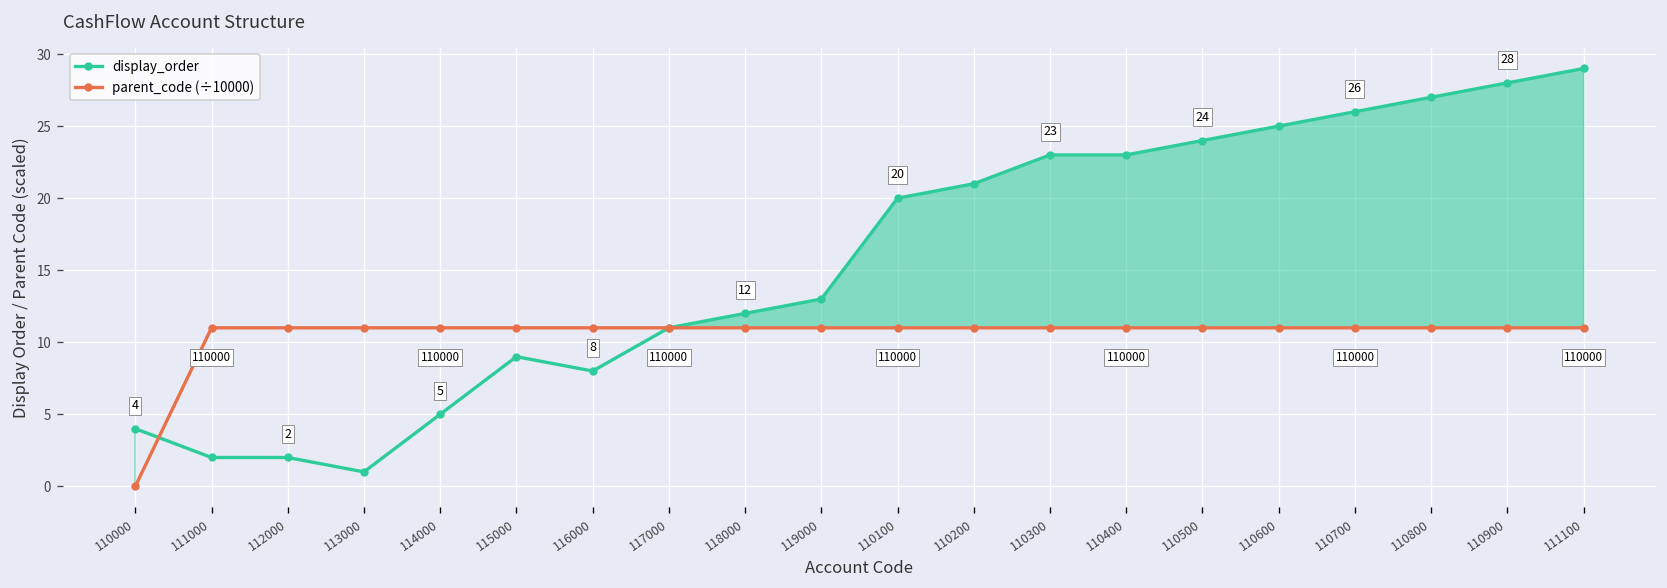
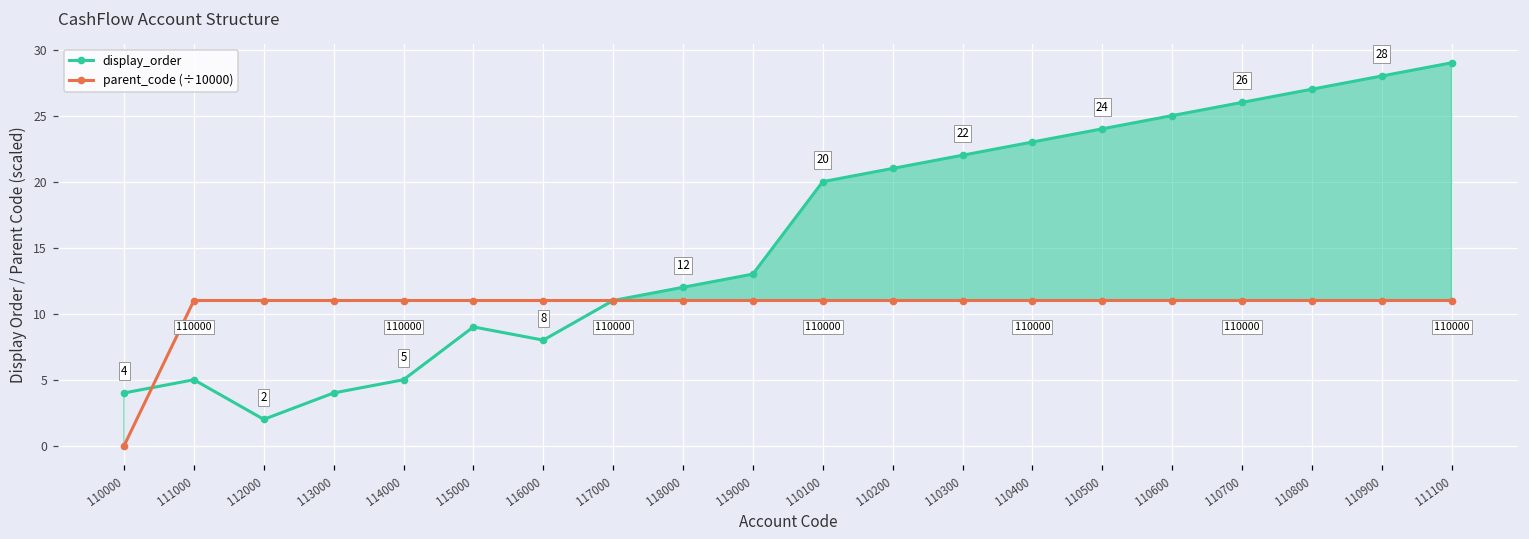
  {
    "display_order": {
-     "111000": 2,
-     "113000": 1,
-     "110300": 23
+     "111000": 5,
+     "113000": 4,
+     "110300": 22
    },
    "parent_code (÷10000)": {
      "110000": 0,
      "112000": 11,
      "113000": 11,
      "115000": 11,
      "118000": 11,
      "119000": 11,
      "110200": 11,
      "110300": 11,
      "110500": 11,
      "110600": 11,
      "110800": 11,
      "110900": 11
    }
  }
